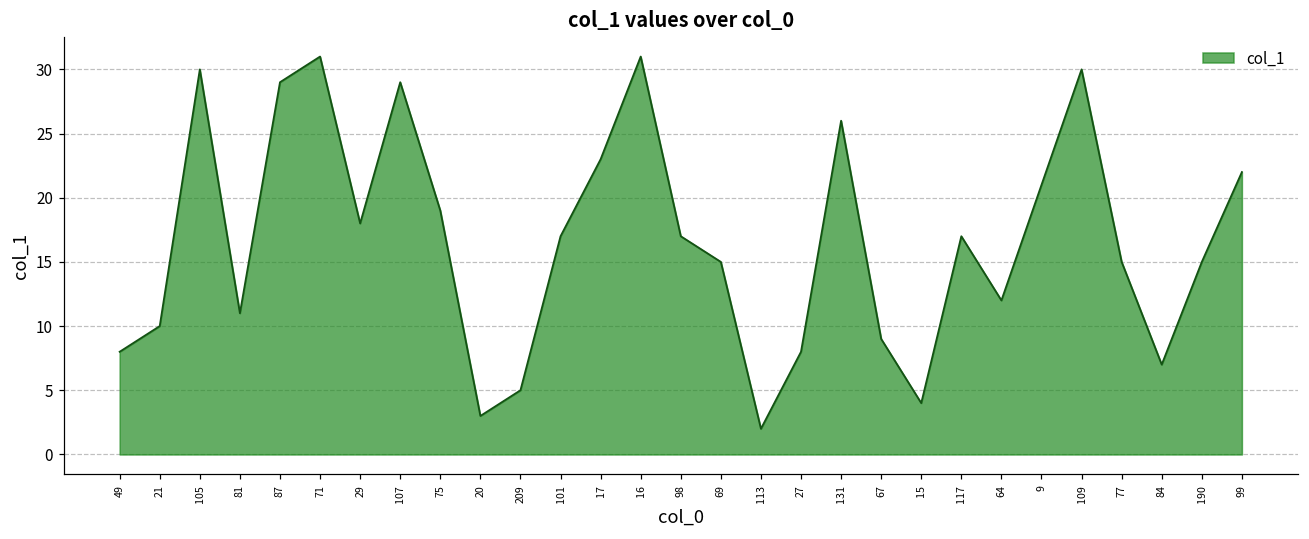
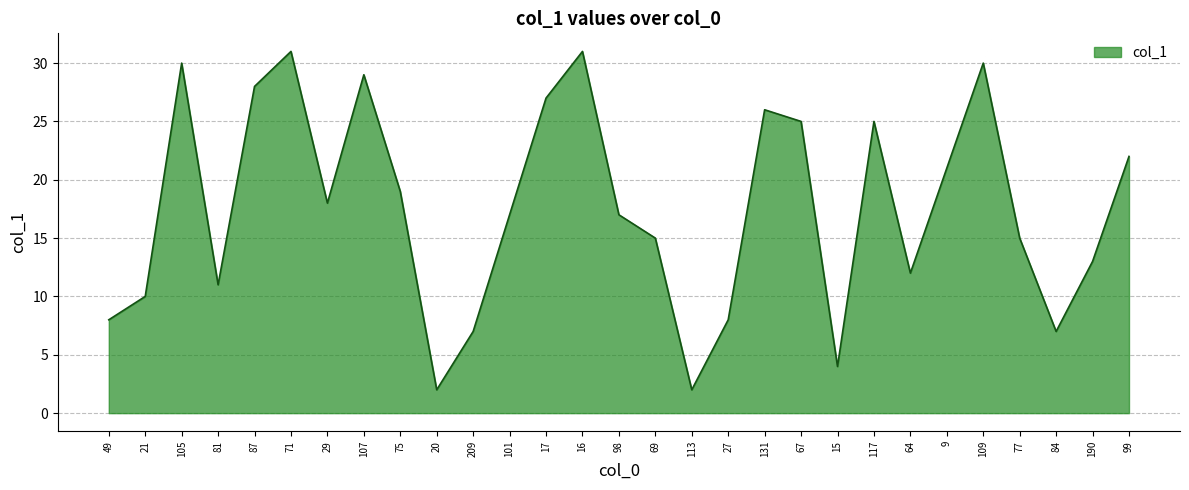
  {
    "49": 8,
    "21": 10,
    "105": 30,
    "81": 11,
-   "87": 29,
+   "87": 28,
    "71": 31,
    "29": 18,
    "107": 29,
    "75": 19,
-   "20": 3,
-   "209": 5,
+   "20": 2,
+   "209": 7,
    "101": 17,
-   "17": 23,
+   "17": 27,
    "16": 31,
    "98": 17,
    "69": 15,
    "113": 2,
    "27": 8,
    "131": 26,
-   "67": 9,
+   "67": 25,
    "15": 4,
-   "117": 17,
+   "117": 25,
    "64": 12,
    "9": 21,
    "109": 30,
    "77": 15,
    "84": 7,
-   "190": 15,
+   "190": 13,
    "99": 22
  }
